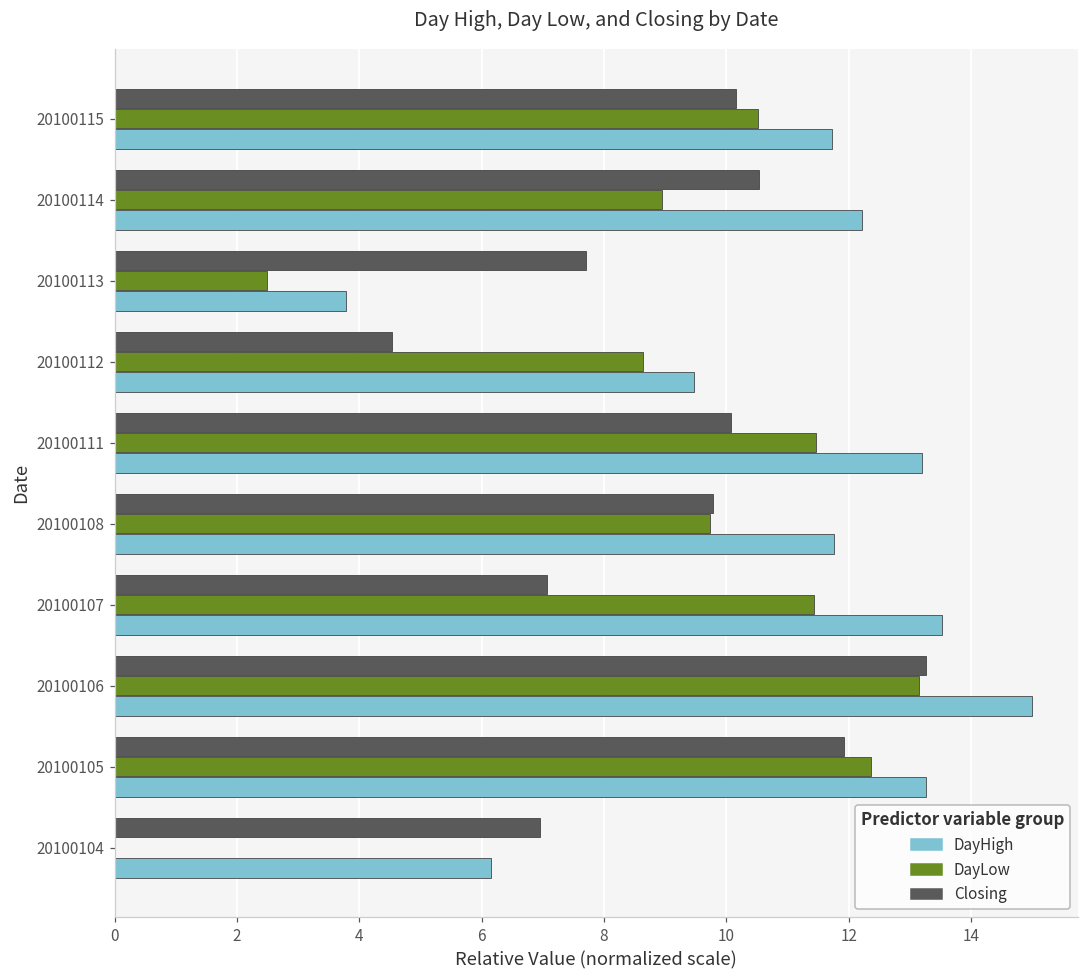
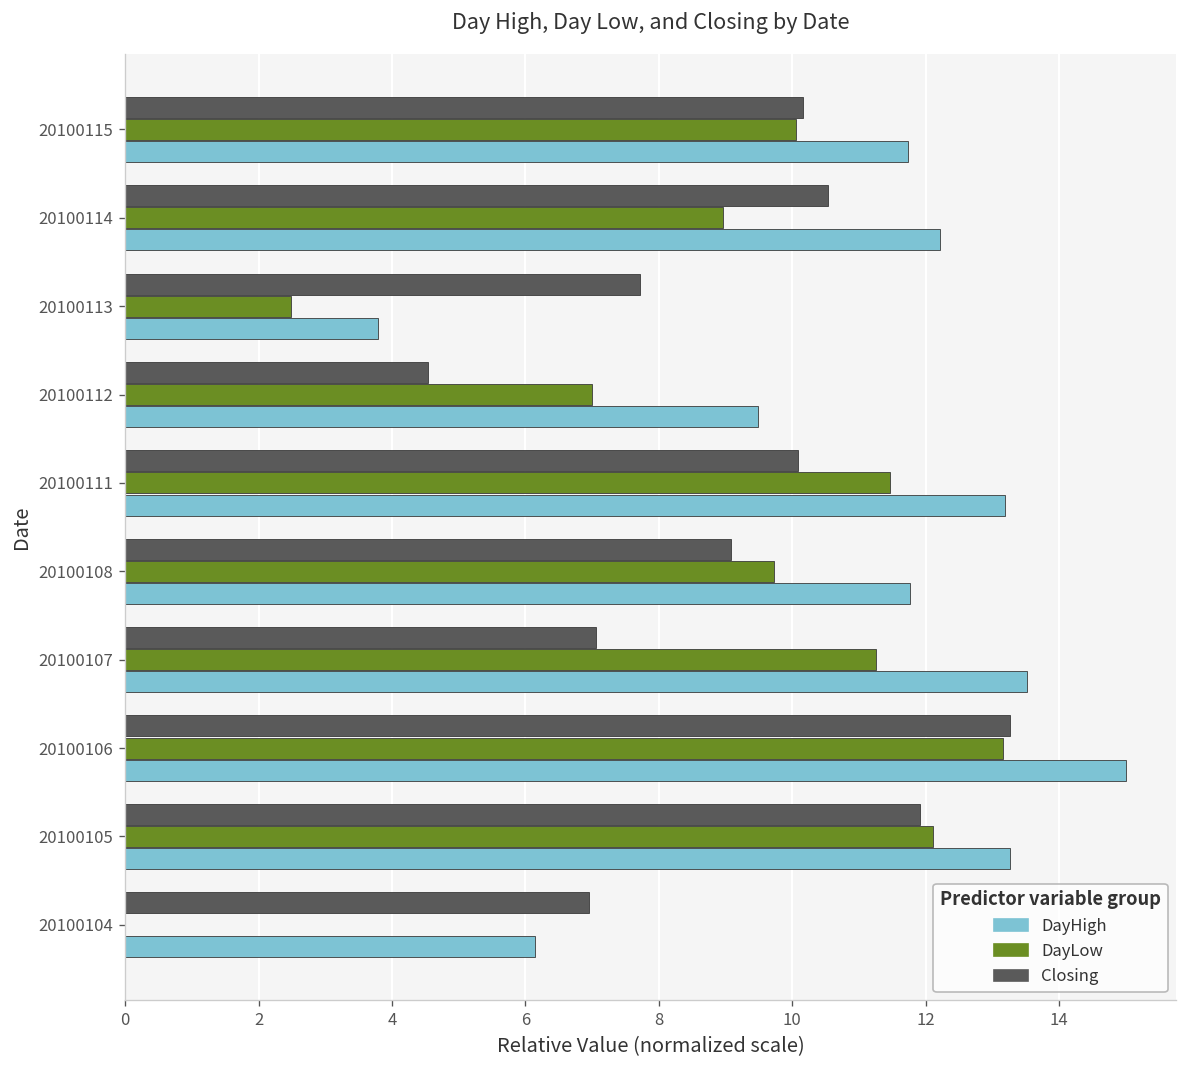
  {
    "DayHigh": {
      "20100115": 11.7,
      "20100114": 12.2,
      "20100113": 3.8,
      "20100112": 9.5,
      "20100111": 13.2,
      "20100108": 11.8,
      "20100107": 13.5,
      "20100106": 15.0,
      "20100105": 13.3,
      "20100104": 6.2
    },
    "DayLow": {
-     "20100115": 10.5,
+     "20100115": 10.1,
      "20100114": 9.0,
      "20100113": 2.5,
-     "20100112": 8.6,
+     "20100112": 7.0,
      "20100111": 11.5,
      "20100108": 9.7,
-     "20100107": 11.4,
+     "20100107": 11.3,
      "20100106": 13.2,
-     "20100105": 12.4,
+     "20100105": 12.1,
      "20100104": 0.0
    },
    "Closing": {
      "20100115": 10.2,
      "20100114": 10.5,
      "20100113": 7.7,
      "20100112": 4.5,
      "20100111": 10.1,
-     "20100108": 9.8,
+     "20100108": 9.1,
      "20100107": 7.1,
      "20100106": 13.3,
      "20100105": 11.9,
      "20100104": 6.9
    }
  }
